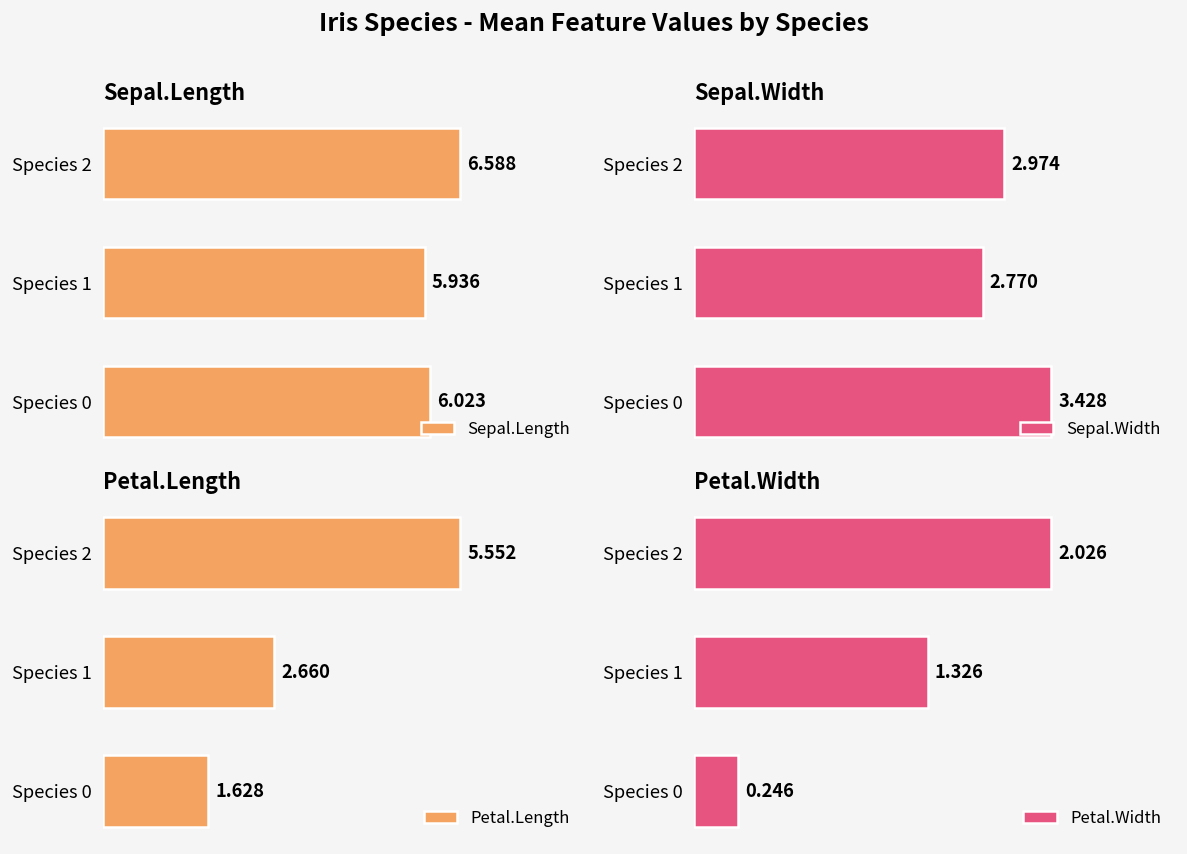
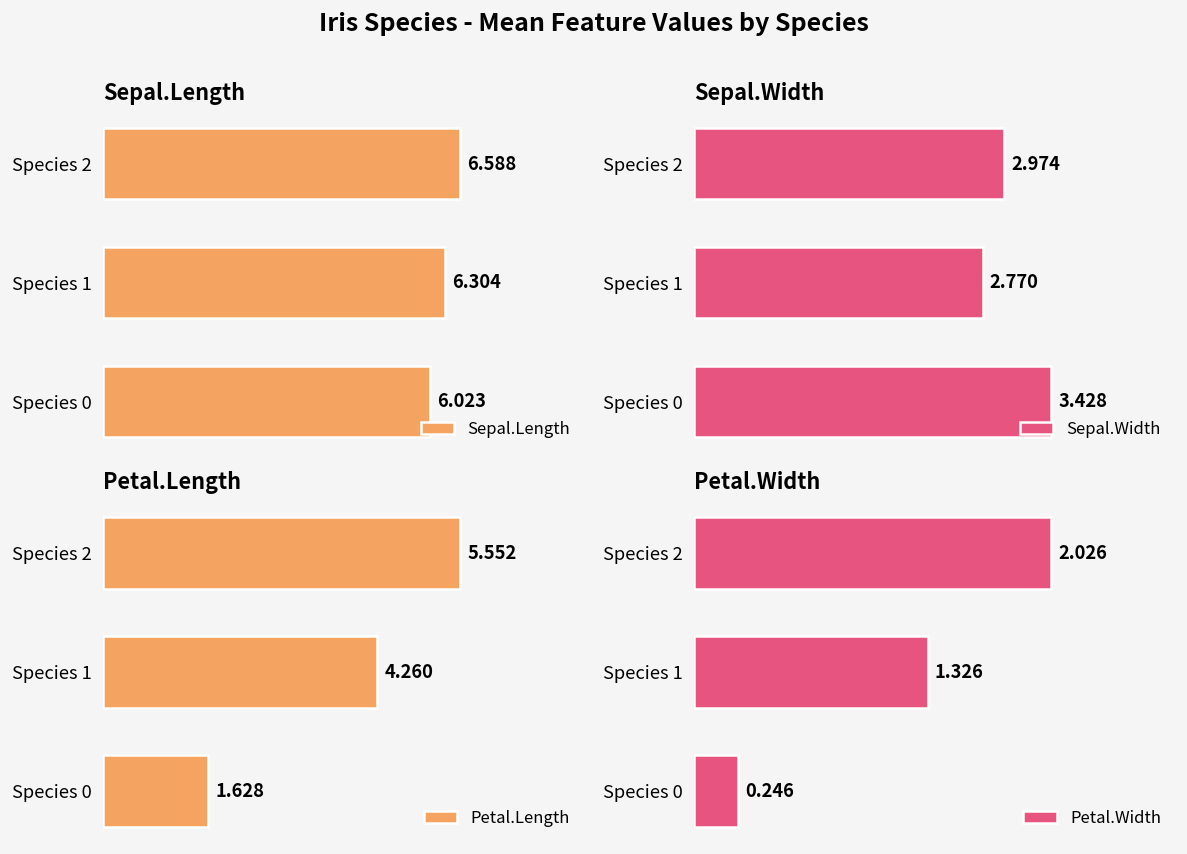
  {
    "Sepal.Length": {
      "Species 2": 6.588,
-     "Species 1": 5.936,
+     "Species 1": 6.304,
      "Species 0": 6.023
    },
    "Sepal.Width": {
      "Species 2": 2.974,
      "Species 1": 2.770,
      "Species 0": 3.428
    },
    "Petal.Length": {
      "Species 2": 5.552,
-     "Species 1": 2.660,
+     "Species 1": 4.260,
      "Species 0": 1.628
    },
    "Petal.Width": {
      "Species 2": 2.026,
      "Species 1": 1.326,
      "Species 0": 0.246
    }
  }
